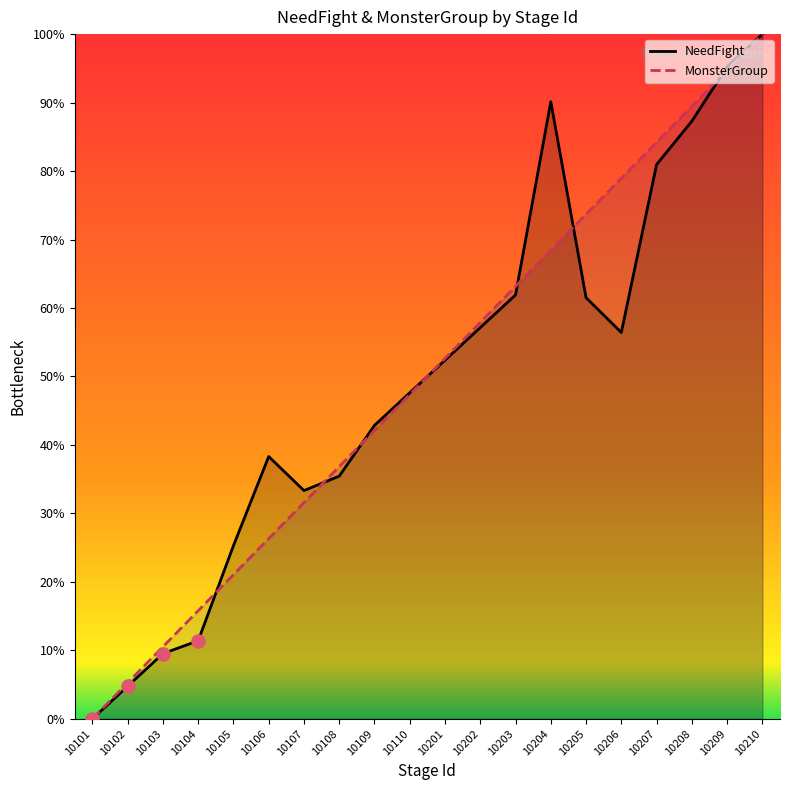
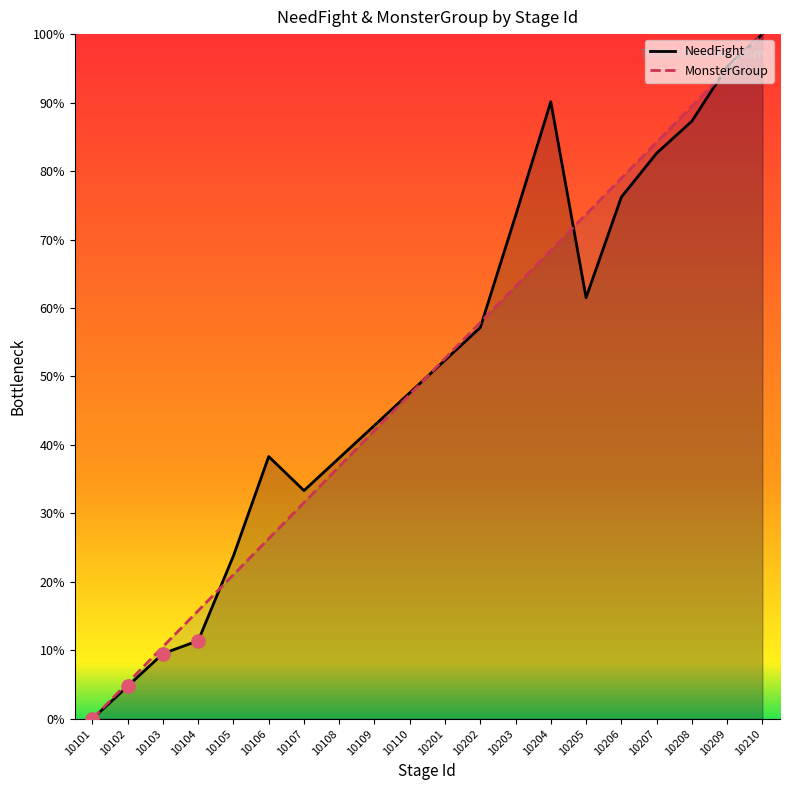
  {
    "NeedFight": {
-     "10105": "25%",
+     "10105": "24%",
      "10106": "38%",
      "10107": "33%",
-     "10108": "35%",
+     "10108": "38%",
      "10109": "43%",
      "10202": "57%",
-     "10203": "62%",
+     "10203": "73%",
      "10204": "90%",
      "10205": "62%",
-     "10206": "56%",
-     "10207": "81%",
+     "10206": "76%",
+     "10207": "83%",
      "10208": "87%"
    }
  }
